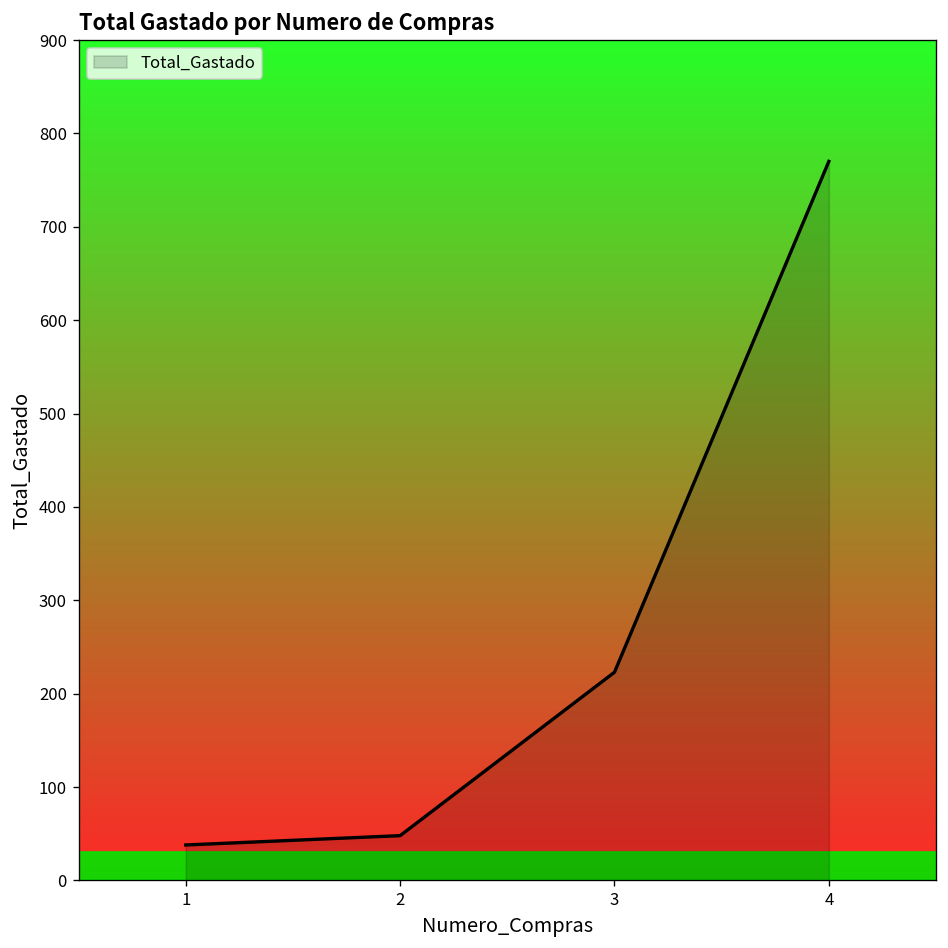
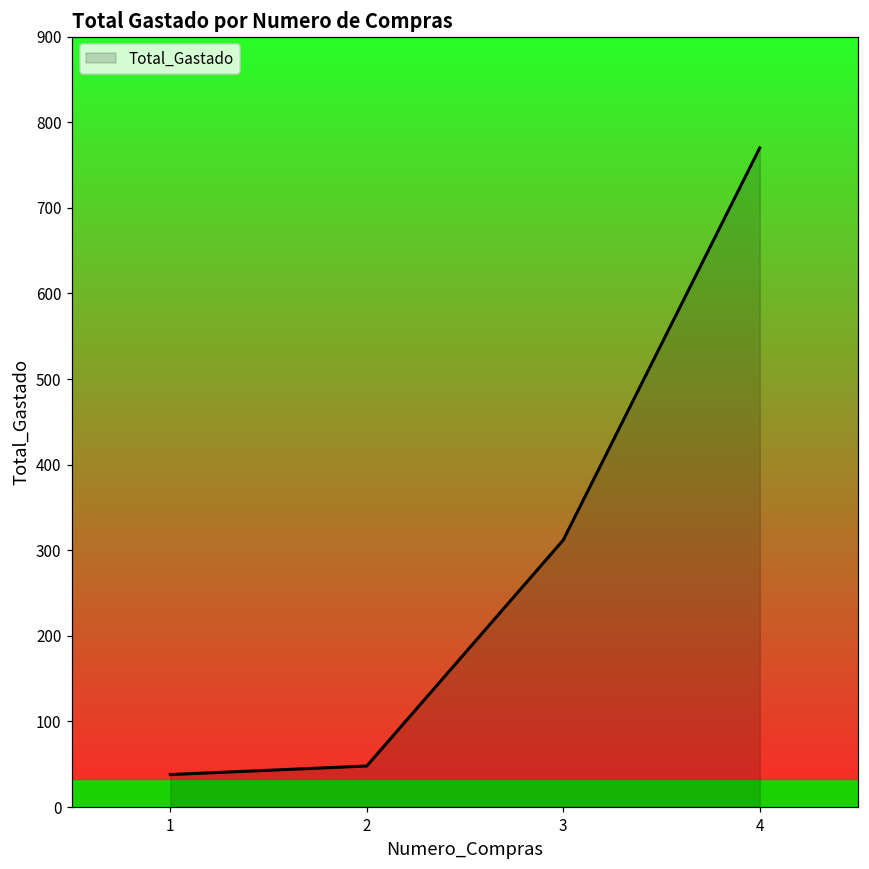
  {
    "1": 40,
    "2": 50,
-   "3": 220,
+   "3": 310,
    "4": 770
  }
